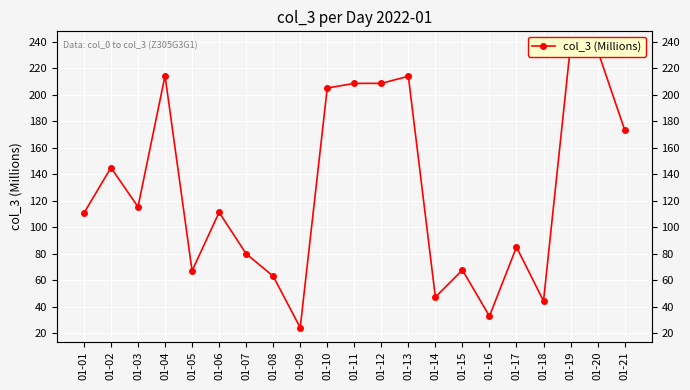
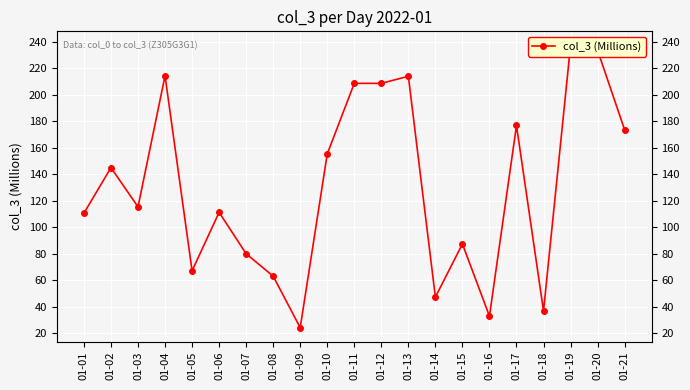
  {
    "01-01": 111,
    "01-02": 145,
    "01-03": 115,
    "01-04": 214,
    "01-05": 67,
    "01-06": 111,
    "01-07": 80,
    "01-08": 63,
    "01-09": 24,
-   "01-10": 205,
+   "01-10": 155,
    "01-11": 209,
    "01-12": 209,
    "01-13": 214,
    "01-14": 47,
-   "01-15": 68,
+   "01-15": 87,
    "01-16": 33,
-   "01-17": 85,
-   "01-18": 44,
+   "01-17": 177,
+   "01-18": 37,
    "01-21": 174
  }
